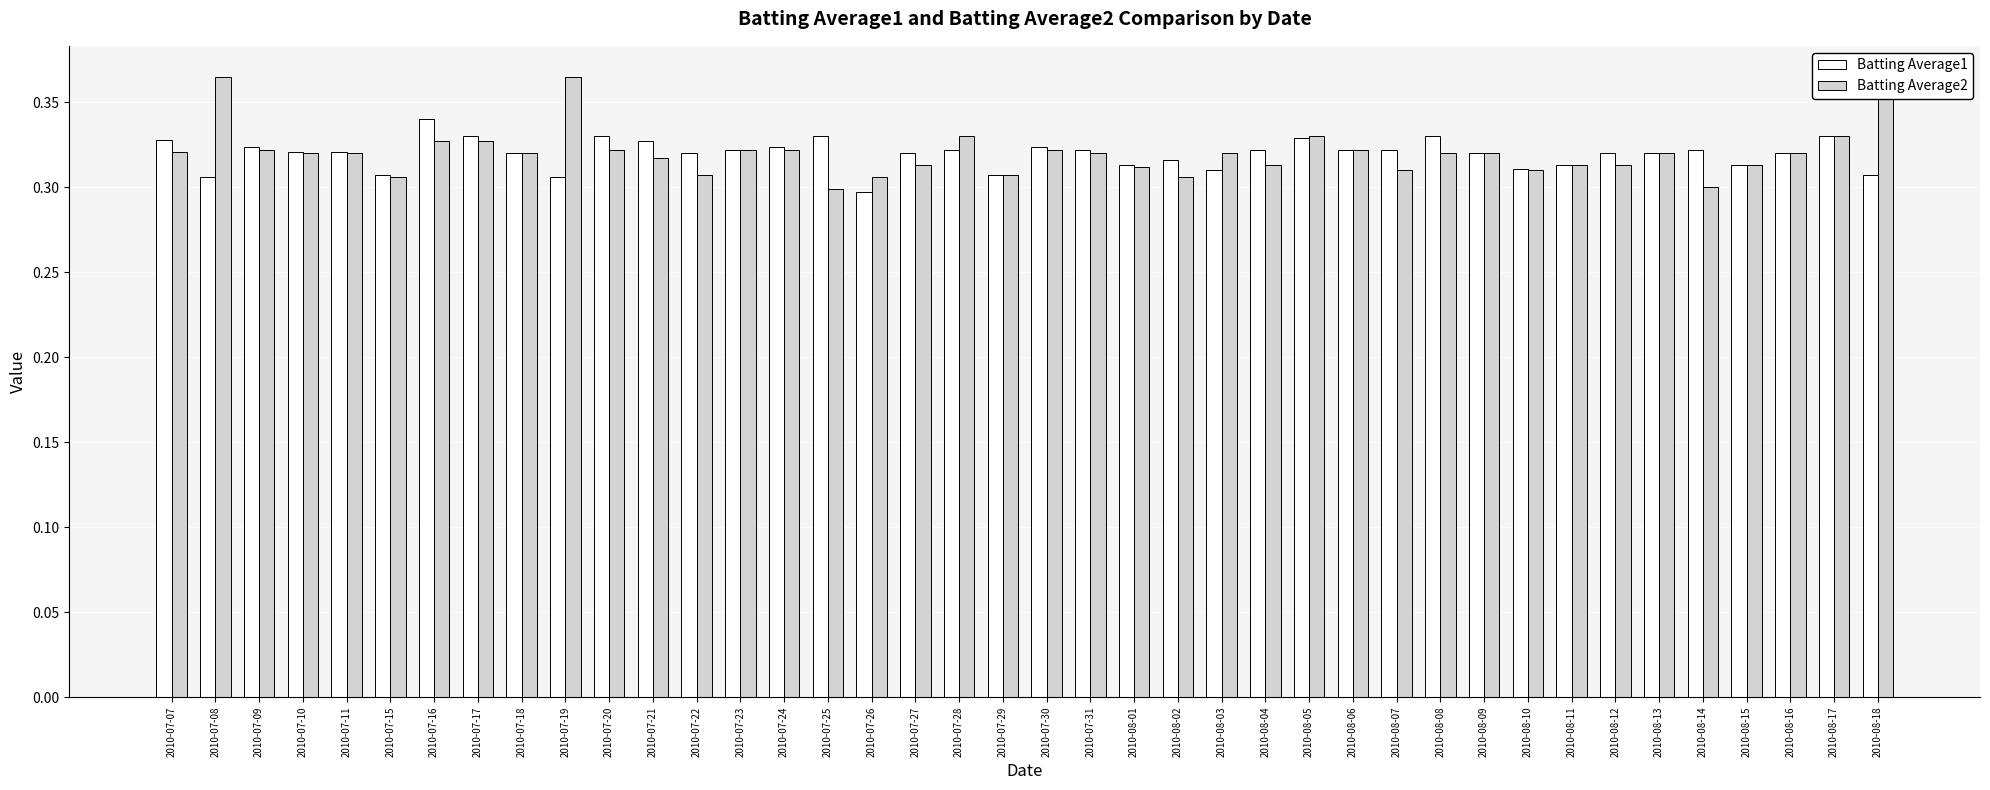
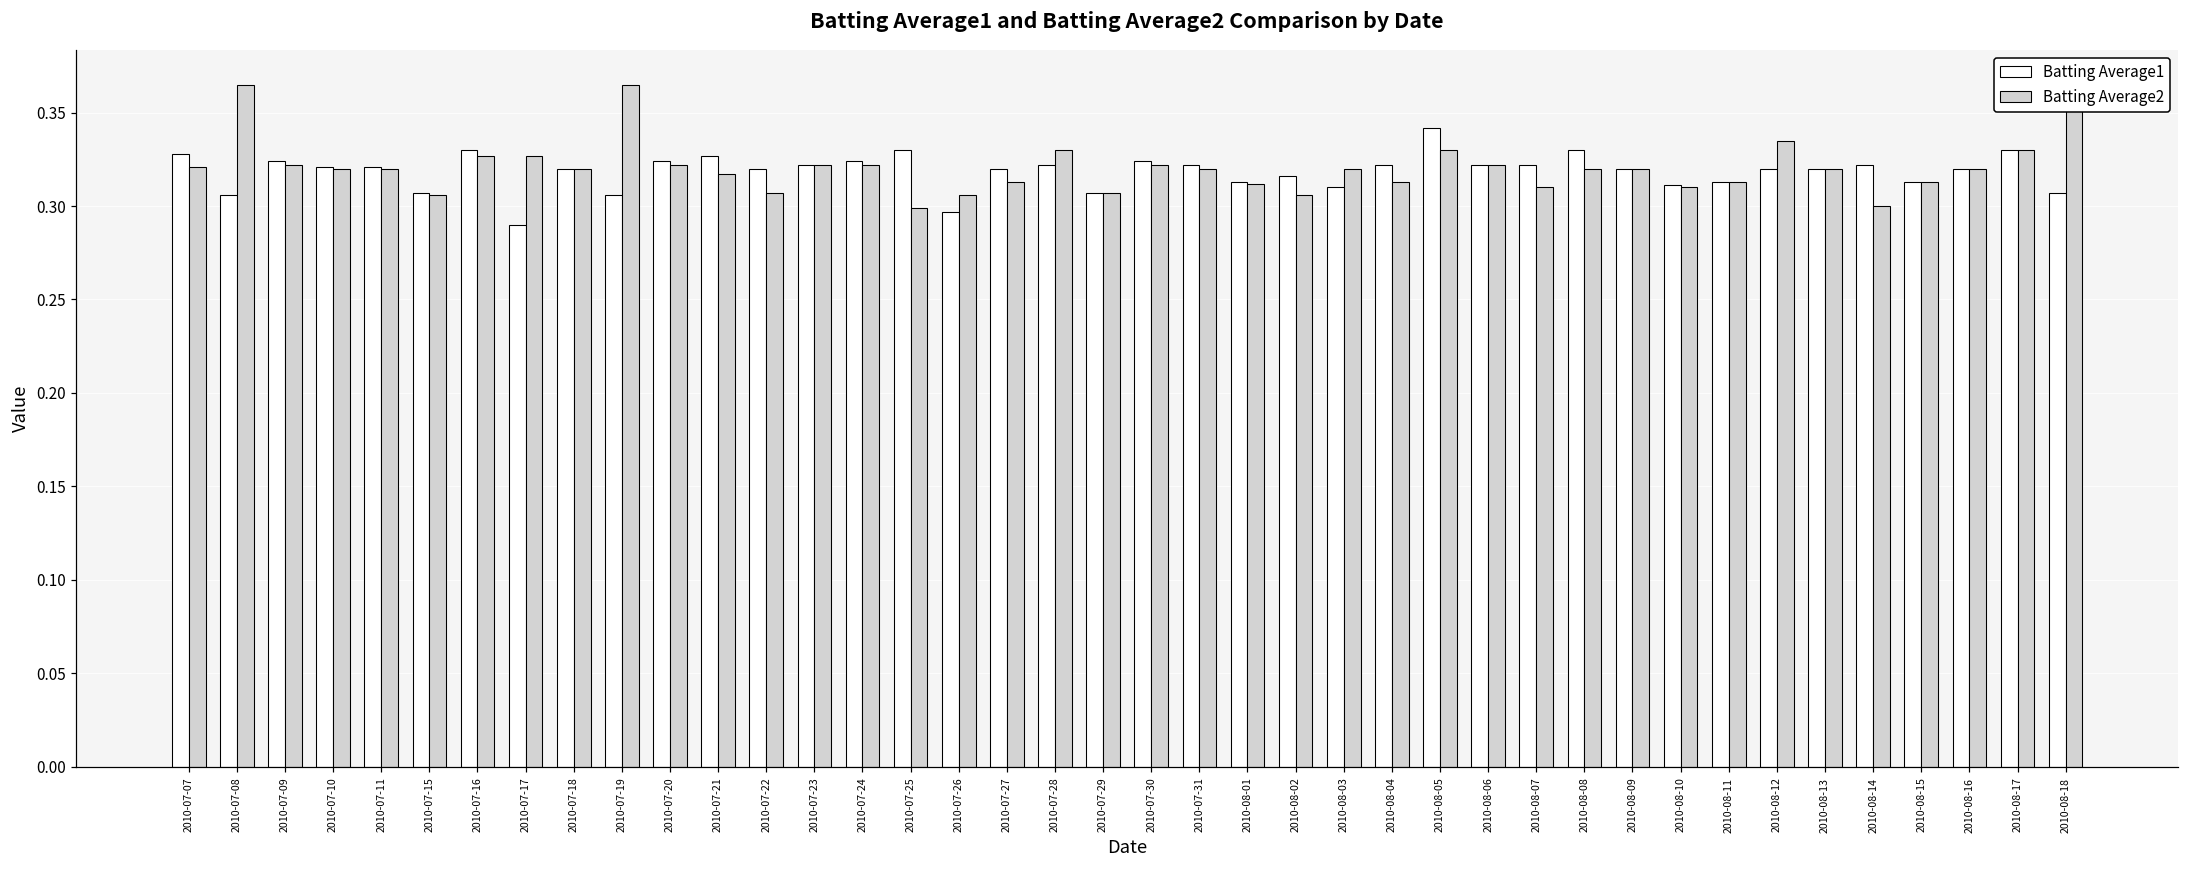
  {
    "Batting Average1": {
      "2010-07-07": 0.328,
      "2010-07-08": 0.306,
      "2010-07-09": 0.324,
      "2010-07-10": 0.321,
      "2010-07-11": 0.321,
      "2010-07-15": 0.307,
-     "2010-07-16": 0.34,
-     "2010-07-17": 0.33,
+     "2010-07-16": 0.33,
+     "2010-07-17": 0.29,
      "2010-07-18": 0.320,
      "2010-07-19": 0.306,
-     "2010-07-20": 0.330,
+     "2010-07-20": 0.324,
      "2010-07-21": 0.327,
      "2010-07-22": 0.320,
      "2010-07-23": 0.322,
      "2010-07-24": 0.324,
      "2010-07-25": 0.330,
      "2010-07-26": 0.297,
      "2010-07-27": 0.320,
      "2010-07-28": 0.322,
      "2010-07-29": 0.307,
      "2010-07-30": 0.324,
      "2010-07-31": 0.322,
      "2010-08-01": 0.313,
      "2010-08-02": 0.316,
      "2010-08-03": 0.310,
      "2010-08-04": 0.322,
-     "2010-08-05": 0.329,
+     "2010-08-05": 0.342,
      "2010-08-06": 0.322,
      "2010-08-07": 0.322,
      "2010-08-08": 0.330,
      "2010-08-09": 0.320,
      "2010-08-10": 0.311,
      "2010-08-11": 0.313,
      "2010-08-12": 0.320,
      "2010-08-13": 0.320,
      "2010-08-14": 0.322,
      "2010-08-15": 0.313,
      "2010-08-16": 0.320,
      "2010-08-17": 0.330,
      "2010-08-18": 0.307
    },
    "Batting Average2": {
      "2010-07-07": 0.321,
      "2010-07-08": 0.365,
      "2010-07-09": 0.322,
      "2010-07-10": 0.320,
      "2010-07-11": 0.320,
      "2010-07-15": 0.306,
      "2010-07-16": 0.327,
      "2010-07-17": 0.327,
      "2010-07-18": 0.320,
      "2010-07-19": 0.365,
      "2010-07-20": 0.322,
      "2010-07-21": 0.317,
      "2010-07-22": 0.307,
      "2010-07-23": 0.322,
      "2010-07-24": 0.322,
      "2010-07-25": 0.299,
      "2010-07-26": 0.306,
      "2010-07-27": 0.313,
      "2010-07-28": 0.330,
      "2010-07-29": 0.307,
      "2010-07-30": 0.322,
      "2010-07-31": 0.320,
      "2010-08-01": 0.312,
      "2010-08-02": 0.306,
      "2010-08-03": 0.320,
      "2010-08-04": 0.313,
      "2010-08-05": 0.330,
      "2010-08-06": 0.322,
      "2010-08-07": 0.310,
      "2010-08-08": 0.320,
      "2010-08-09": 0.320,
      "2010-08-10": 0.310,
      "2010-08-11": 0.313,
-     "2010-08-12": 0.313,
+     "2010-08-12": 0.335,
      "2010-08-13": 0.320,
      "2010-08-14": 0.300,
      "2010-08-15": 0.313,
      "2010-08-16": 0.320,
      "2010-08-17": 0.330
    }
  }
